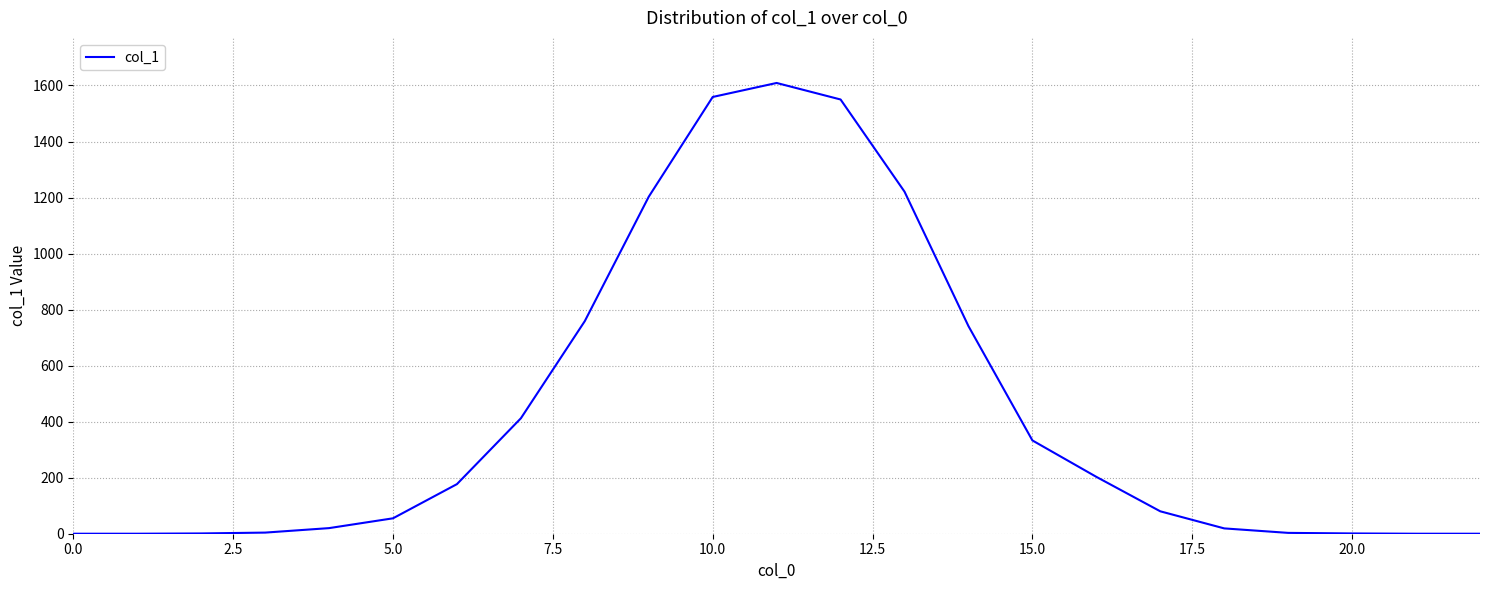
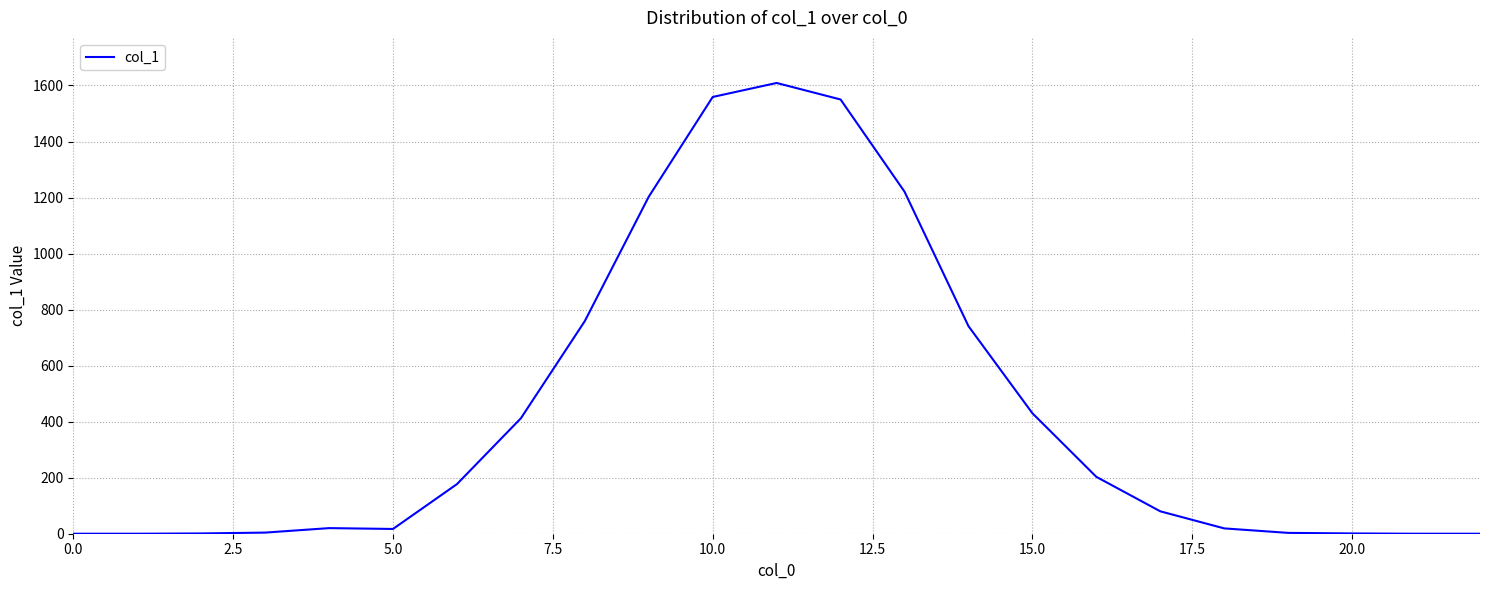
  {
    "0.0": 0,
-   "5.0": 60,
+   "5.0": 20,
    "10.0": 1560,
-   "15.0": 330,
+   "15.0": 430,
    "20.0": 0
  }
